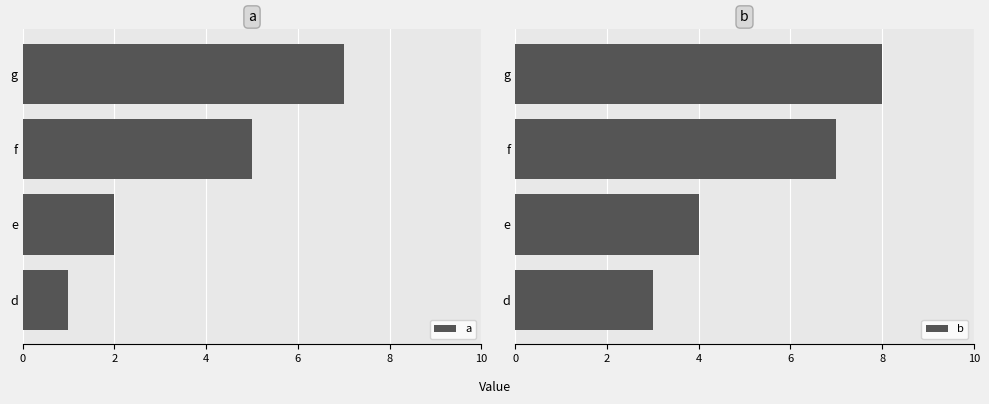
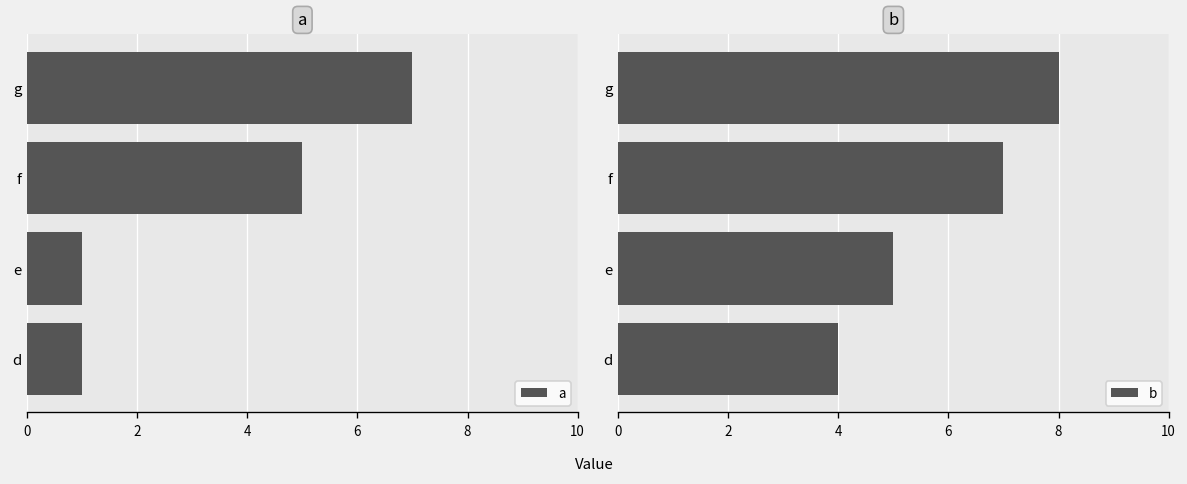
  {
    "a": {
      "g": 7,
      "f": 5,
-     "e": 2,
+     "e": 1,
      "d": 1
    },
    "b": {
      "g": 8,
      "f": 7,
-     "e": 4,
-     "d": 3
+     "e": 5,
+     "d": 4
    }
  }
